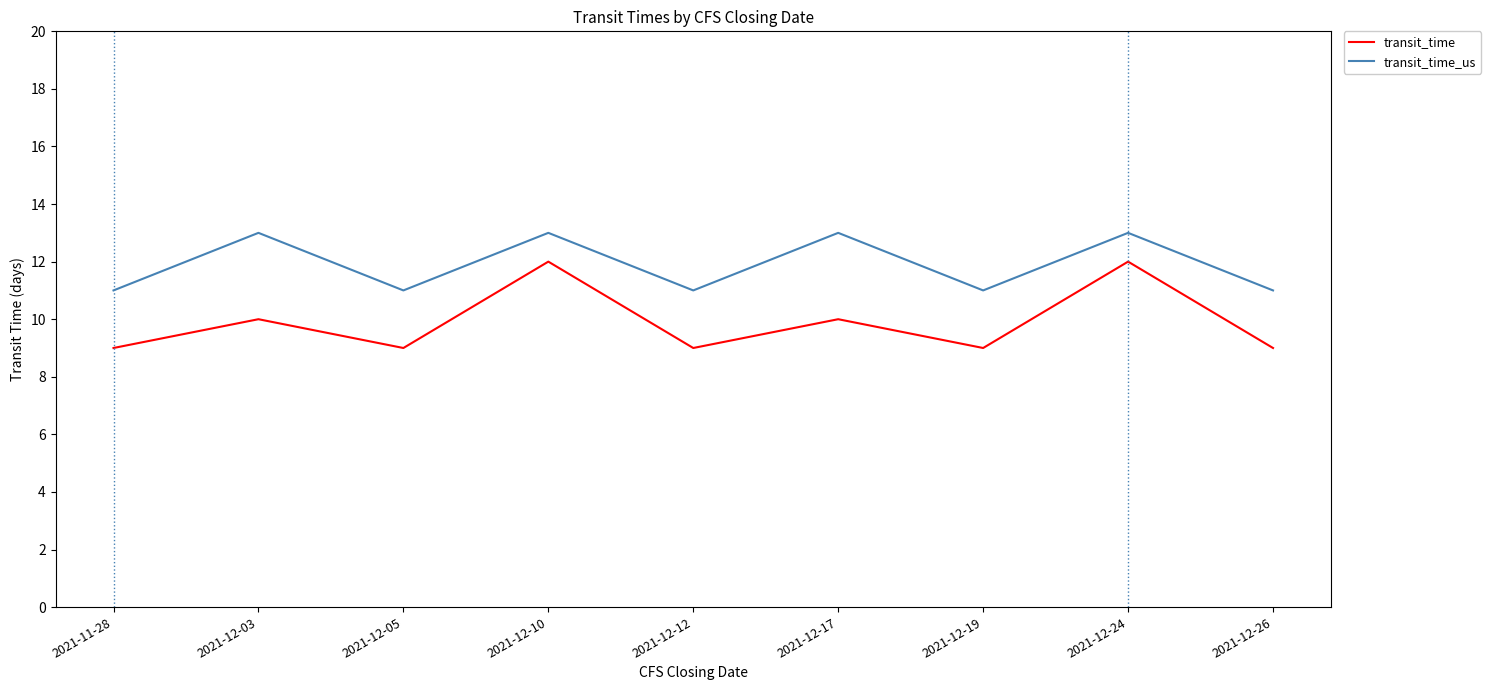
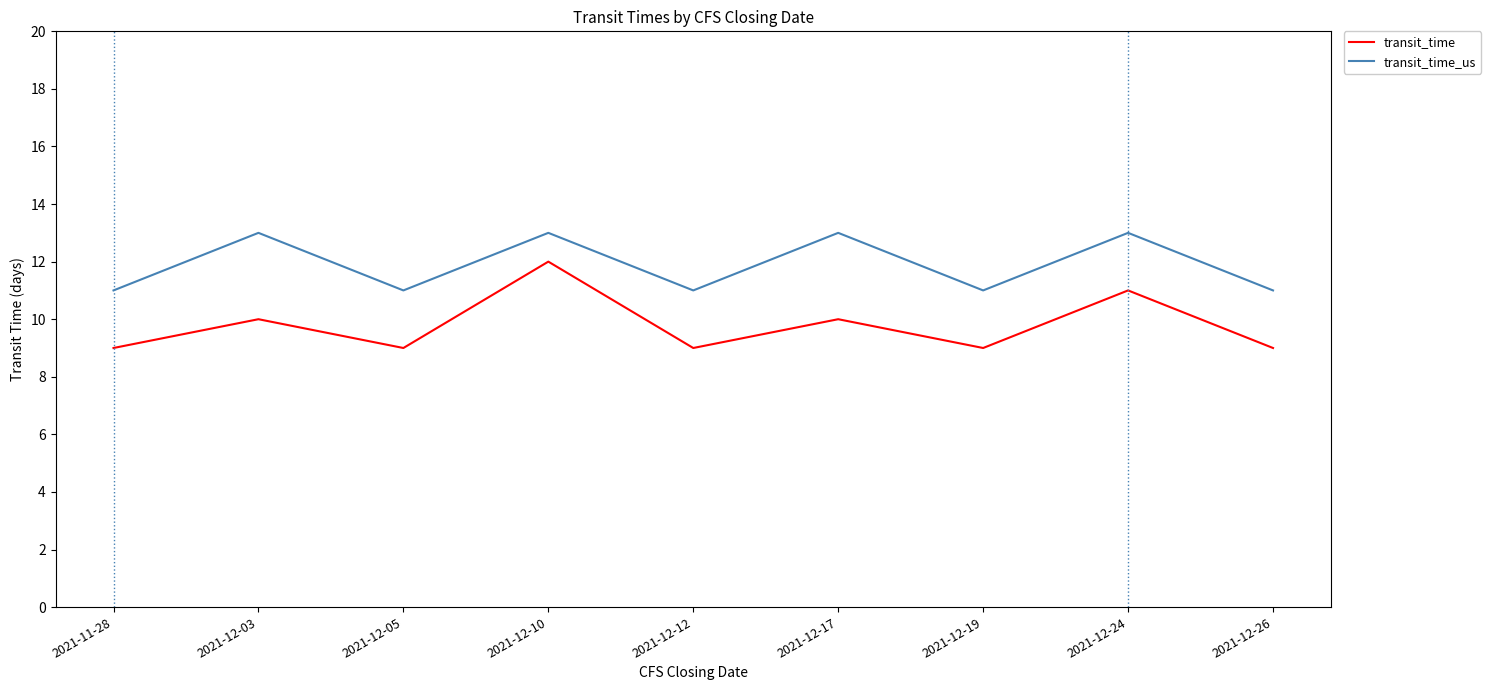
  {
    "transit_time": {
      "2021-11-28": 9,
      "2021-12-03": 10,
      "2021-12-05": 9,
      "2021-12-10": 12,
      "2021-12-12": 9,
      "2021-12-17": 10,
      "2021-12-19": 9,
-     "2021-12-24": 12,
+     "2021-12-24": 11,
      "2021-12-26": 9
    },
    "transit_time_us": {
      "2021-11-28": 11,
      "2021-12-03": 13,
      "2021-12-05": 11,
      "2021-12-10": 13,
      "2021-12-12": 11,
      "2021-12-17": 13,
      "2021-12-19": 11,
      "2021-12-24": 13,
      "2021-12-26": 11
    }
  }
